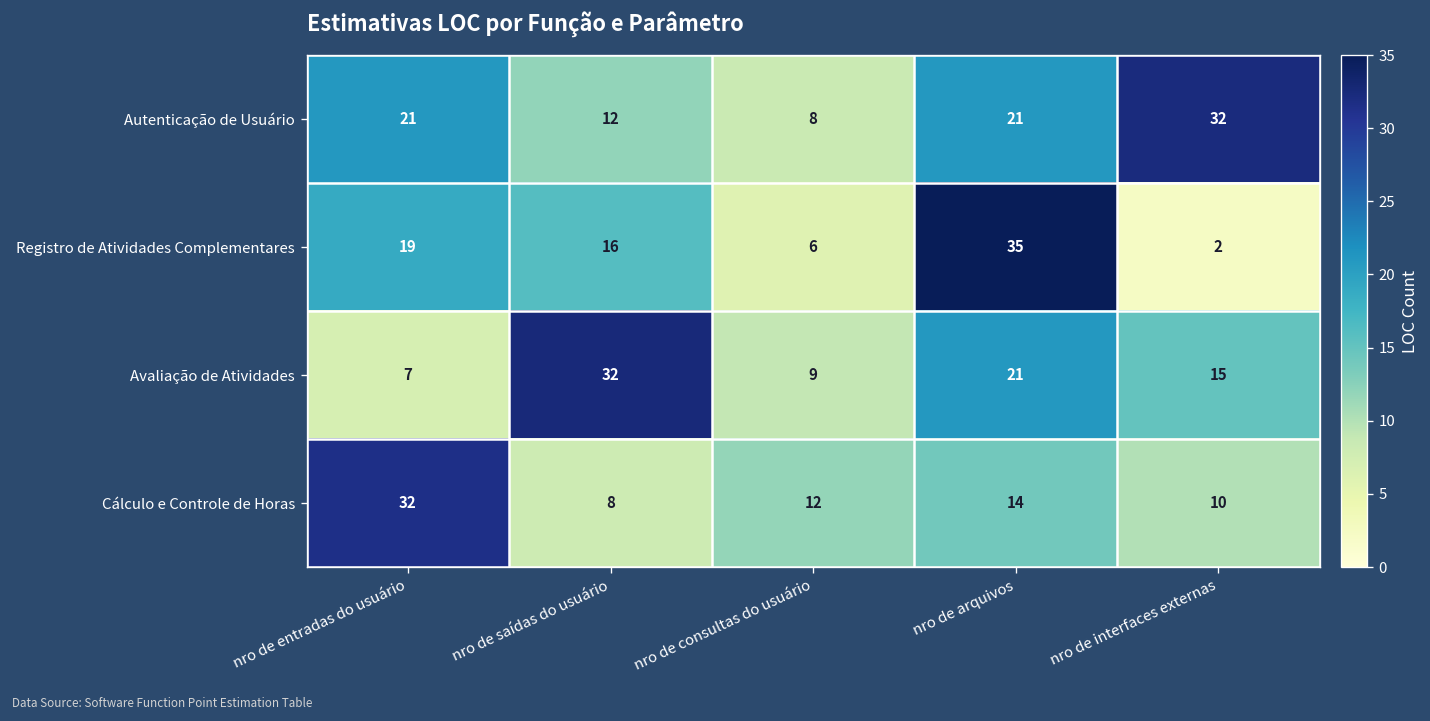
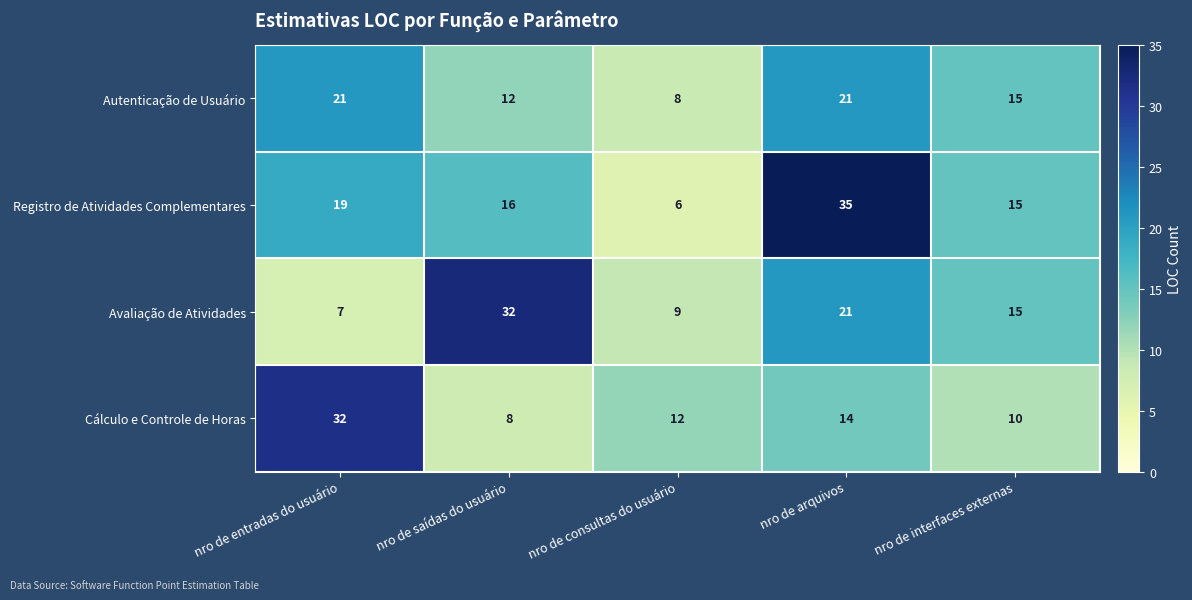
  {
    "Autenticação de Usuário": {
      "nro de entradas do usuário": 21,
      "nro de saídas do usuário": 12,
      "nro de consultas do usuário": 8,
      "nro de arquivos": 21,
-     "nro de interfaces externas": 32
+     "nro de interfaces externas": 15
    },
    "Registro de Atividades Complementares": {
      "nro de entradas do usuário": 19,
      "nro de saídas do usuário": 16,
      "nro de consultas do usuário": 6,
      "nro de arquivos": 35,
-     "nro de interfaces externas": 2
+     "nro de interfaces externas": 15
    },
    "Avaliação de Atividades": {
      "nro de entradas do usuário": 7,
      "nro de saídas do usuário": 32,
      "nro de consultas do usuário": 9,
      "nro de arquivos": 21,
      "nro de interfaces externas": 15
    },
    "Cálculo e Controle de Horas": {
      "nro de entradas do usuário": 32,
      "nro de saídas do usuário": 8,
      "nro de consultas do usuário": 12,
      "nro de arquivos": 14,
      "nro de interfaces externas": 10
    }
  }
